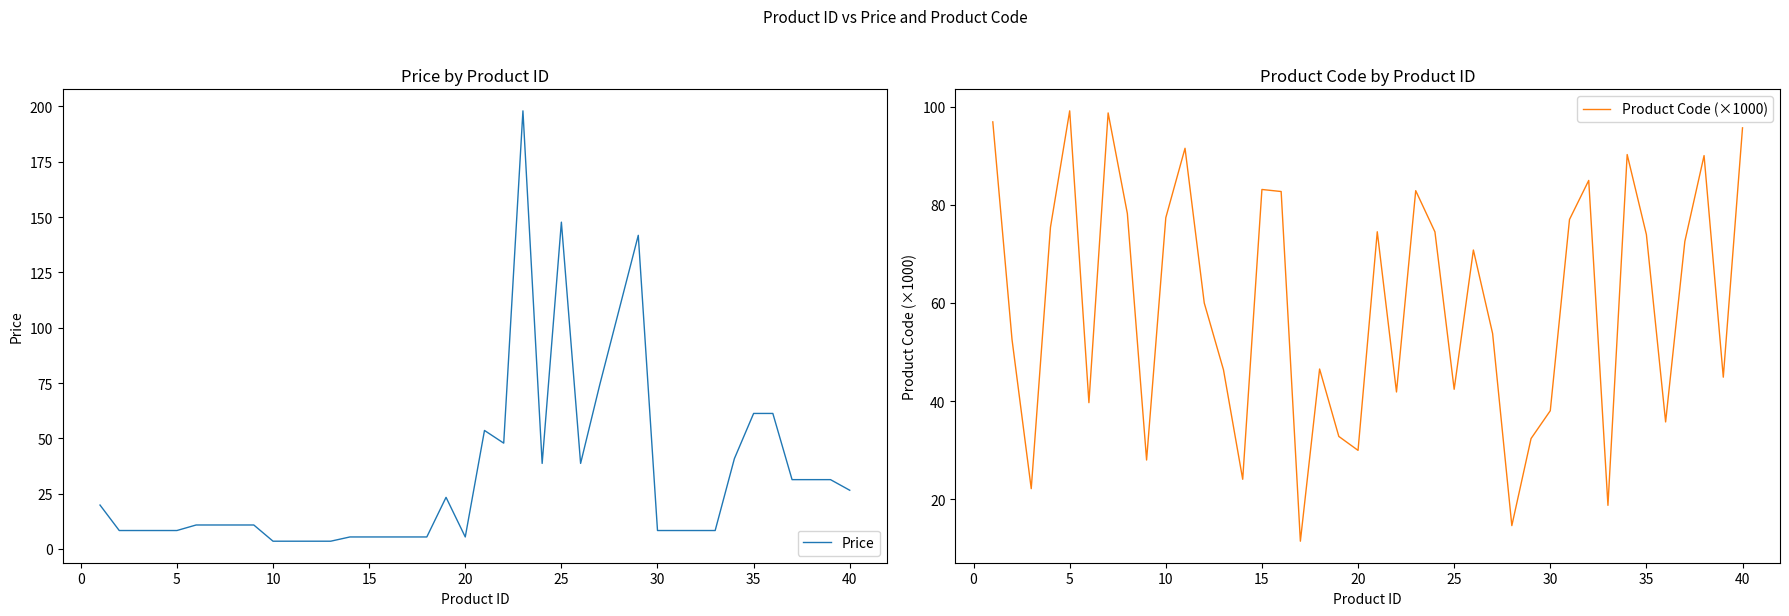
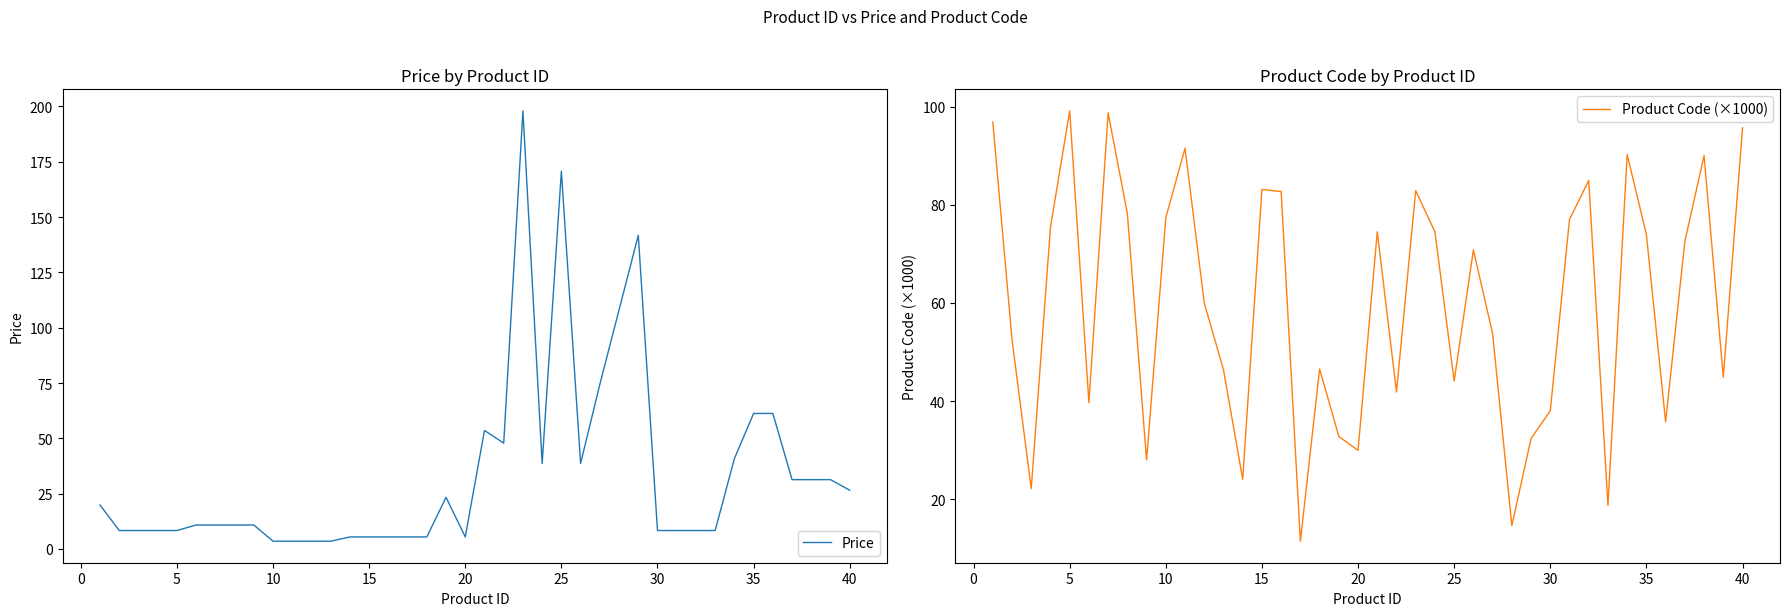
  {
    "Price by Product ID": {
      "5": 8,
      "10": 4,
      "15": 5,
      "20": 5,
-     "25": 148,
+     "25": 171,
      "30": 8,
      "35": 61,
      "40": 27
    },
    "Product Code by Product ID": {
      "5": 99,
      "10": 77,
      "15": 83,
      "20": 30,
-     "25": 42,
+     "25": 44,
      "30": 38,
      "35": 74,
      "40": 96
    }
  }
